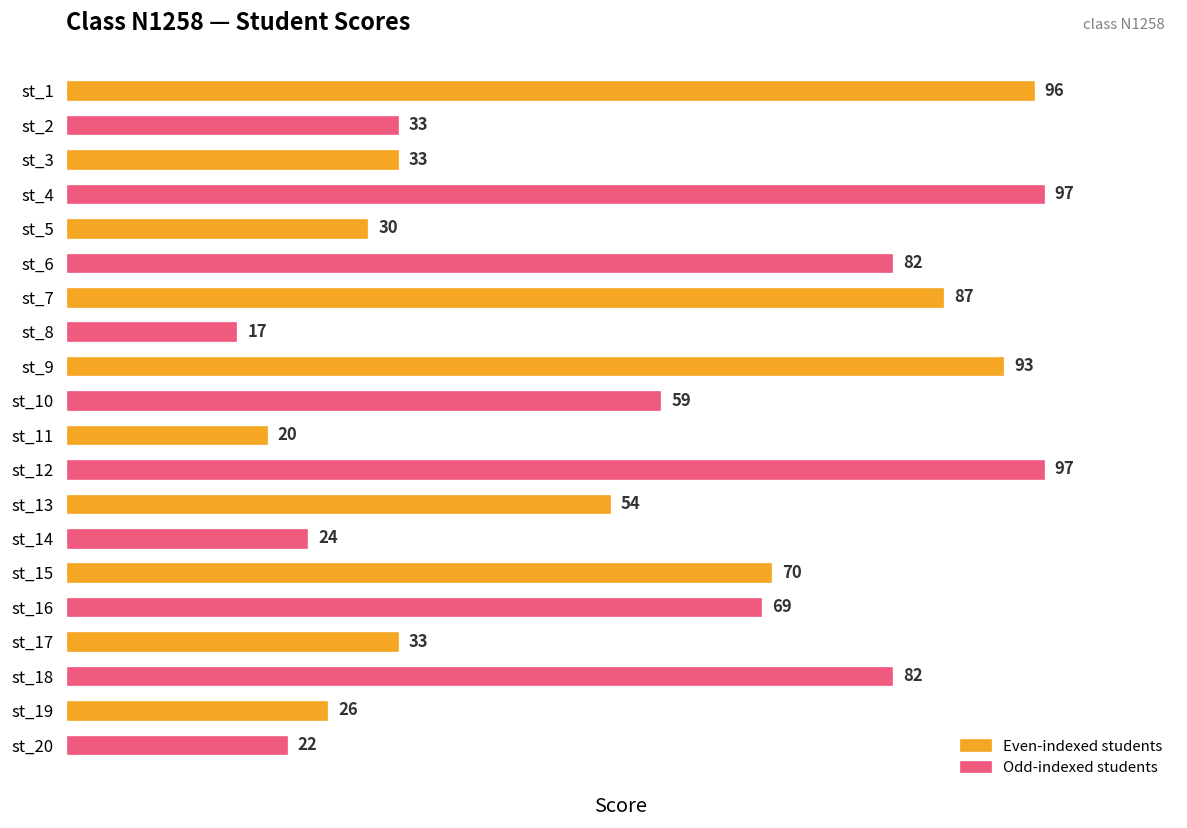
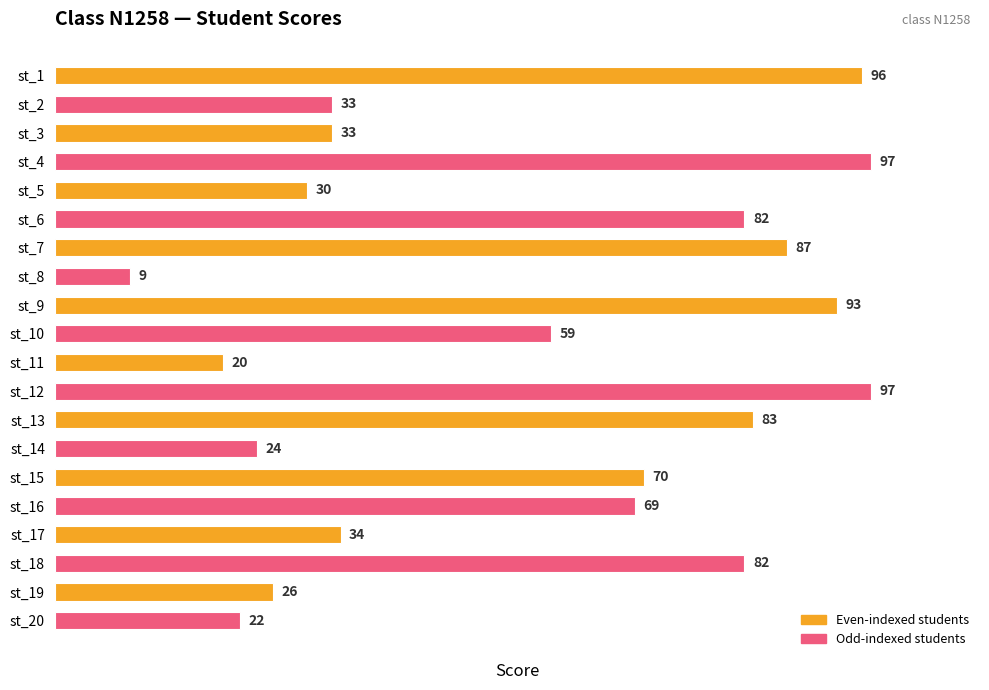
  {
    "st_1": 96,
    "st_2": 33,
    "st_3": 33,
    "st_4": 97,
    "st_5": 30,
    "st_6": 82,
    "st_7": 87,
-   "st_8": 17,
+   "st_8": 9,
    "st_9": 93,
    "st_10": 59,
    "st_11": 20,
    "st_12": 97,
-   "st_13": 54,
+   "st_13": 83,
    "st_14": 24,
    "st_15": 70,
    "st_16": 69,
-   "st_17": 33,
+   "st_17": 34,
    "st_18": 82,
    "st_19": 26,
    "st_20": 22
  }
